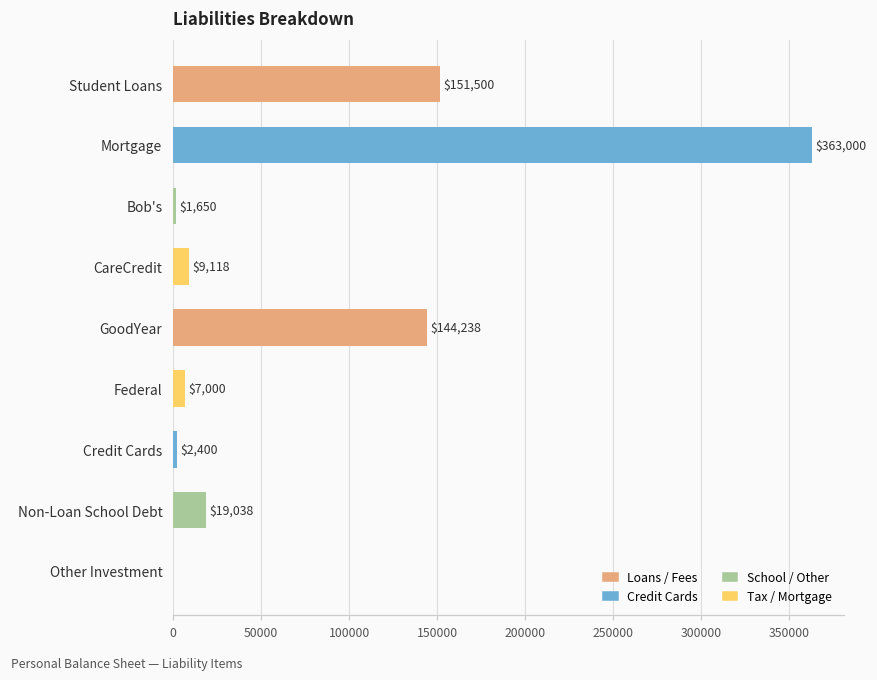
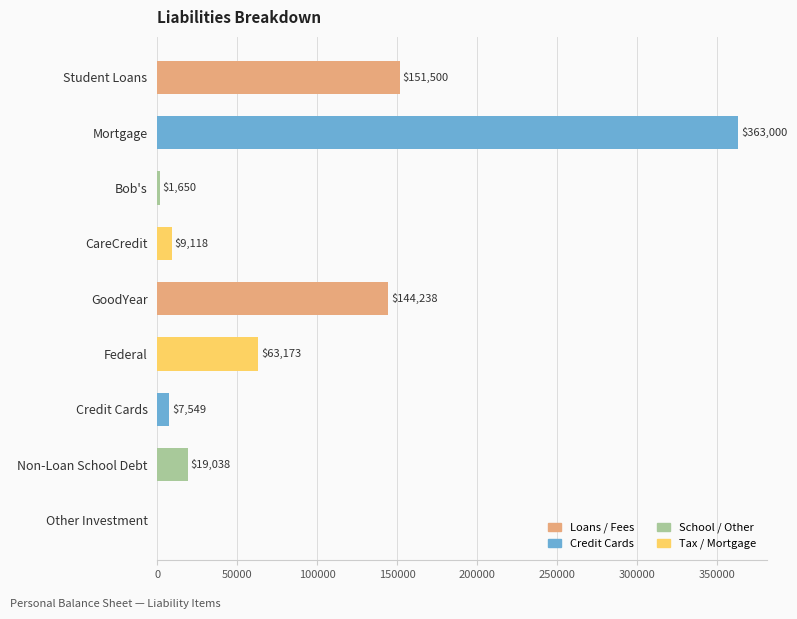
  {
    "Student Loans": "$151,500",
    "Mortgage": "$363,000",
    "Bob's": "$1,650",
    "CareCredit": "$9,118",
    "GoodYear": "$144,238",
-   "Federal": "$7,000",
-   "Credit Cards": "$2,400",
+   "Federal": "$63,173",
+   "Credit Cards": "$7,549",
    "Non-Loan School Debt": "$19,038"
  }
